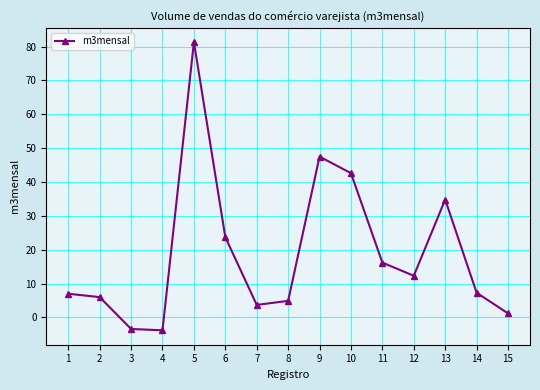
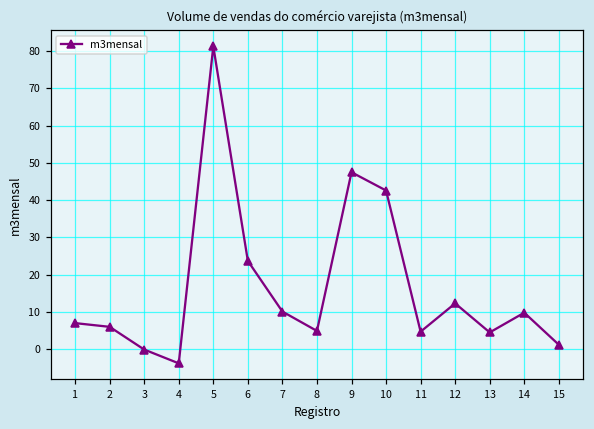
  {
    "1": 7,
    "2": 6,
-   "3": -3,
+   "3": 0,
    "4": -4,
    "5": 81,
    "6": 24,
-   "7": 4,
+   "7": 10,
    "8": 5,
    "9": 48,
    "10": 43,
-   "11": 16,
+   "11": 5,
    "12": 12,
-   "13": 35,
-   "14": 7,
+   "13": 5,
+   "14": 10,
    "15": 1
  }
